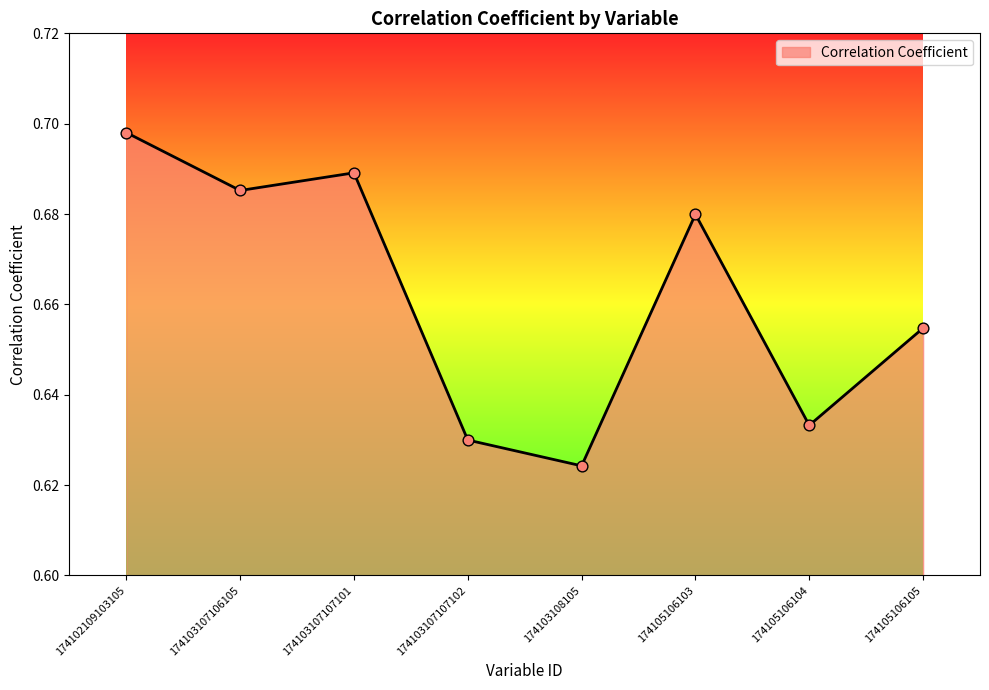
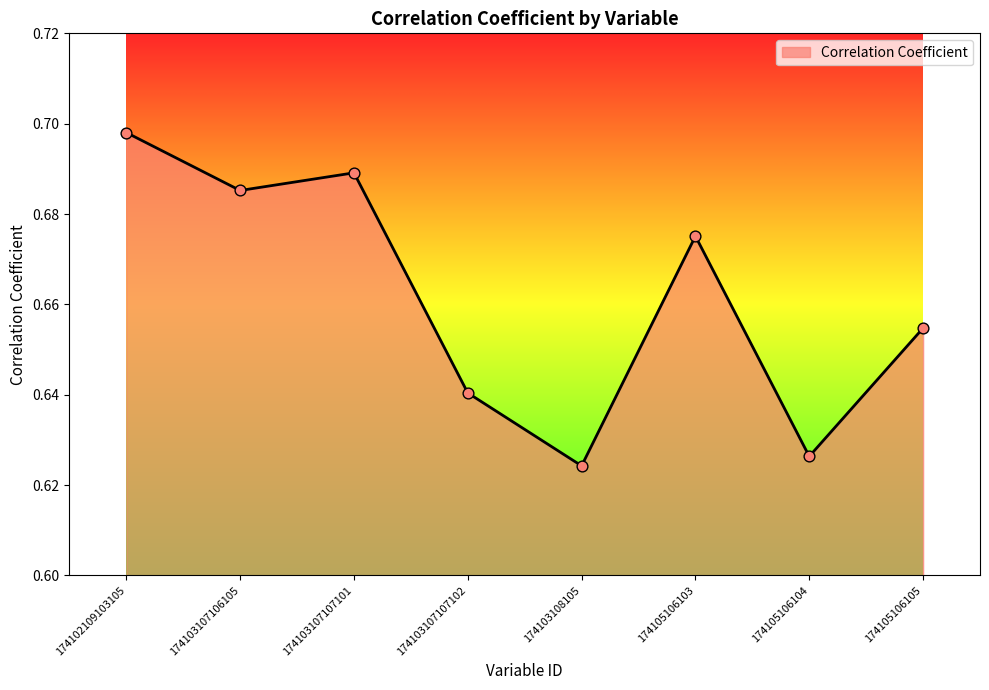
  {
    "174102109103105": 0.698,
    "174103107106105": 0.685,
    "174103107107101": 0.689,
-   "174103107107102": 0.630,
+   "174103107107102": 0.640,
    "174103108105": 0.624,
-   "174105106103": 0.680,
-   "174105106104": 0.633,
+   "174105106103": 0.675,
+   "174105106104": 0.626,
    "174105106105": 0.655
  }
